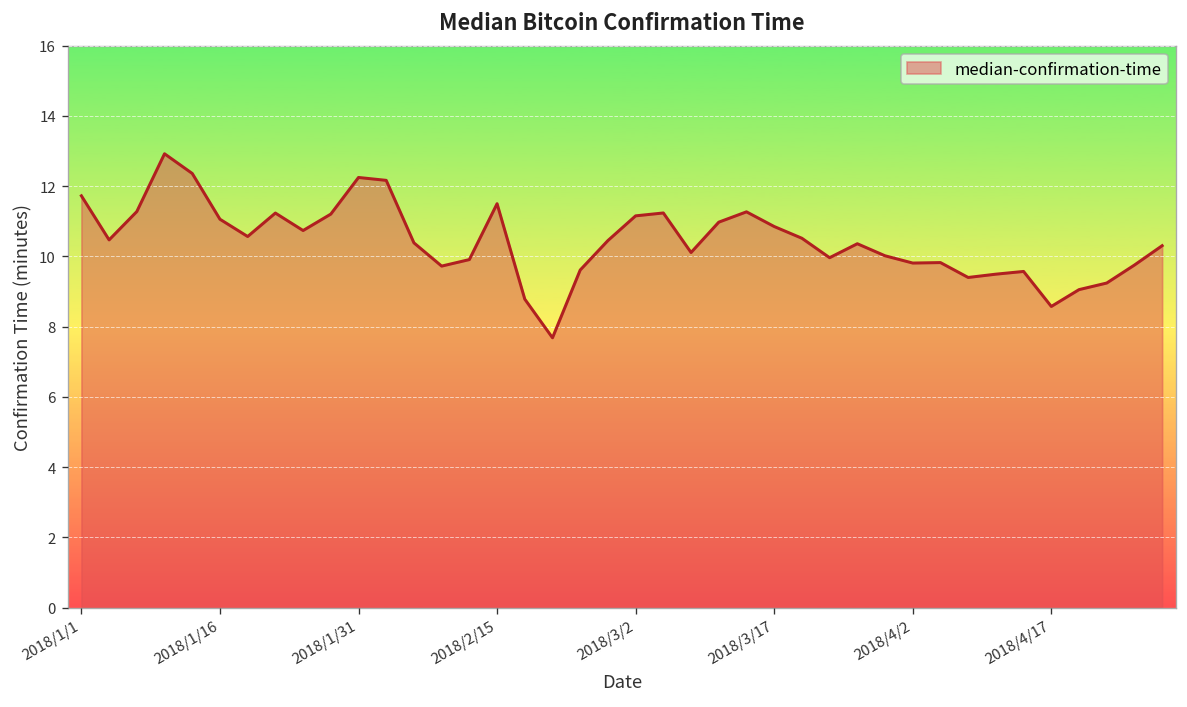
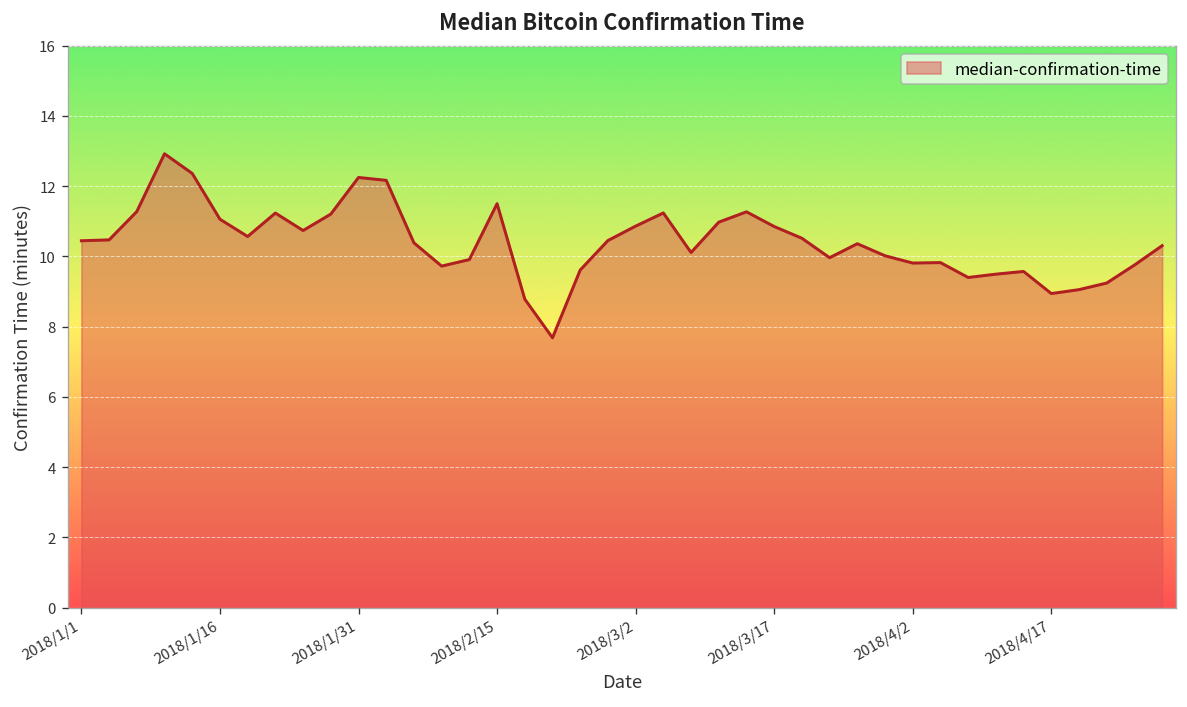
  {
-   "2018/1/1": 11.7,
+   "2018/1/1": 10.4,
    "2018/1/16": 11.1,
    "2018/1/31": 12.2,
    "2018/2/15": 11.5,
-   "2018/3/2": 11.2,
+   "2018/3/2": 10.9,
    "2018/3/17": 10.9,
    "2018/4/2": 9.8,
-   "2018/4/17": 8.6
+   "2018/4/17": 8.9
  }
